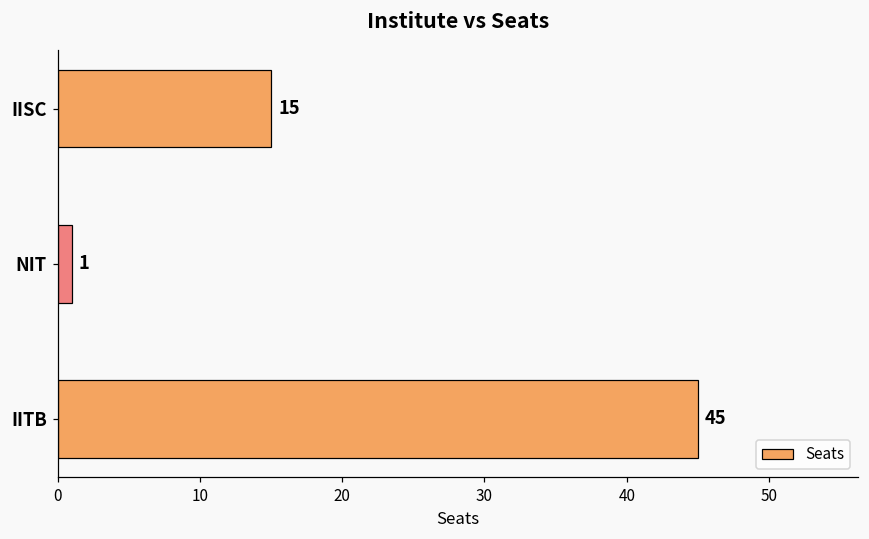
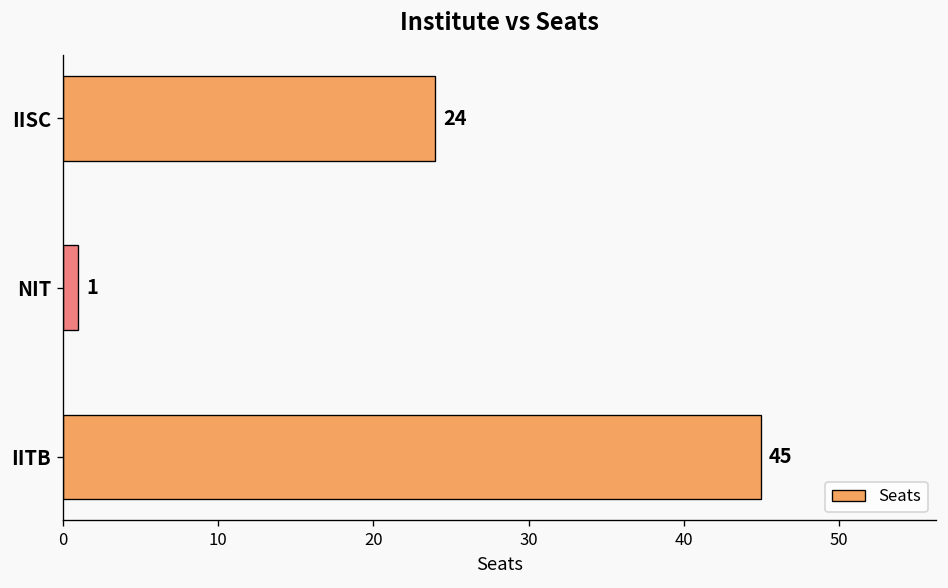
  {
-   "IISC": 15,
+   "IISC": 24,
    "NIT": 1,
    "IITB": 45
  }
